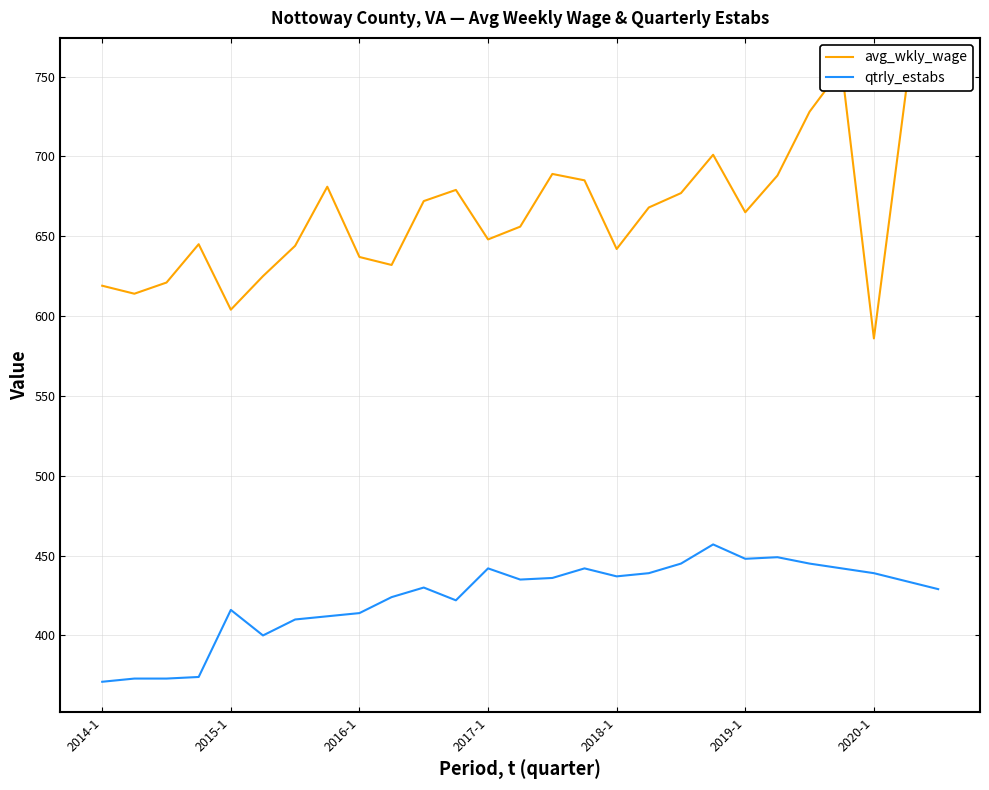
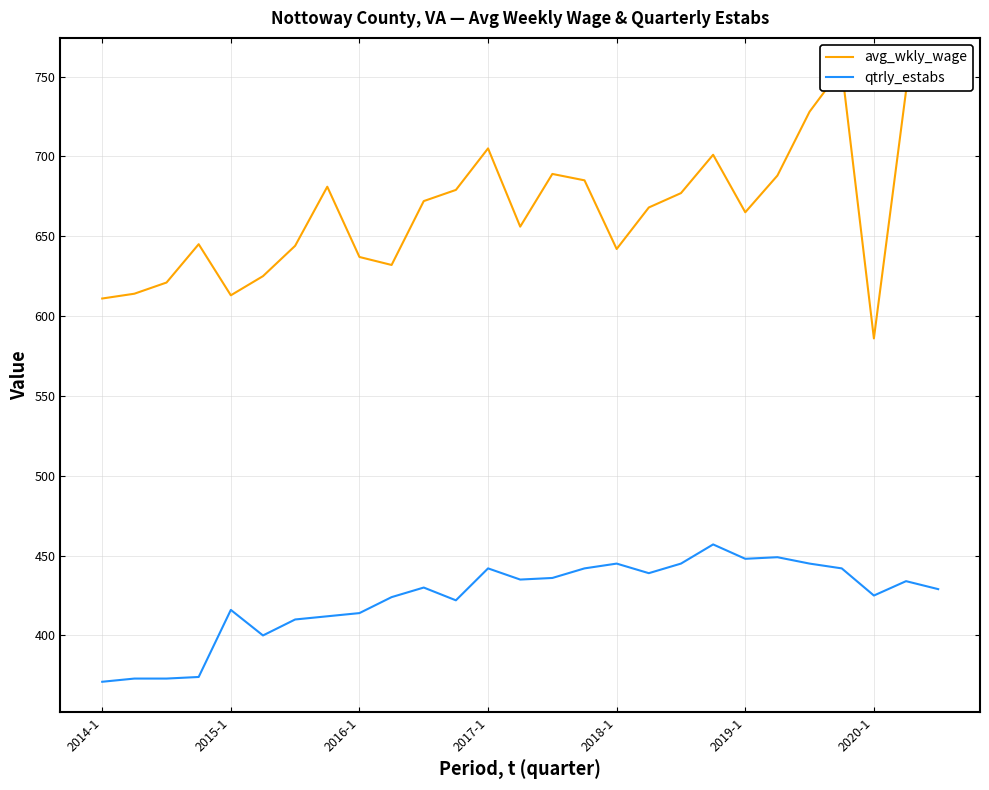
  {
    "avg_wkly_wage": {
-     "2014-1": 619,
-     "2015-1": 604,
+     "2014-1": 611,
+     "2015-1": 613,
      "2016-1": 637,
-     "2017-1": 648,
+     "2017-1": 705,
      "2018-1": 642,
      "2019-1": 665,
      "2020-1": 586
    },
    "qtrly_estabs": {
      "2014-1": 371,
      "2015-1": 416,
      "2016-1": 414,
      "2017-1": 442,
-     "2018-1": 437,
+     "2018-1": 445,
      "2019-1": 448,
-     "2020-1": 439
+     "2020-1": 425
    }
  }
